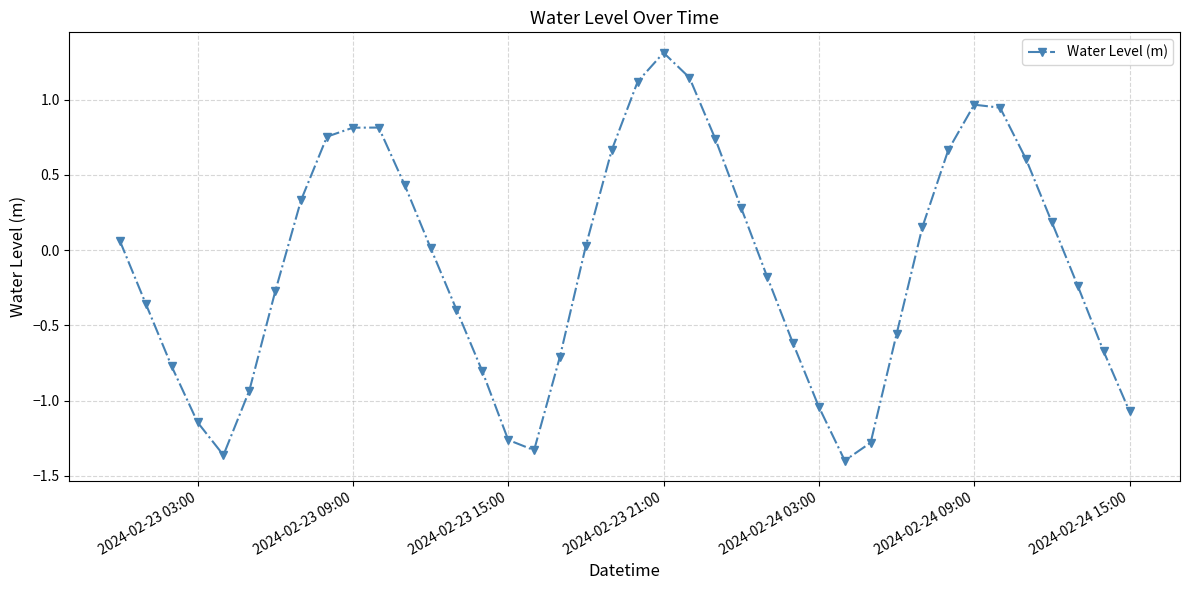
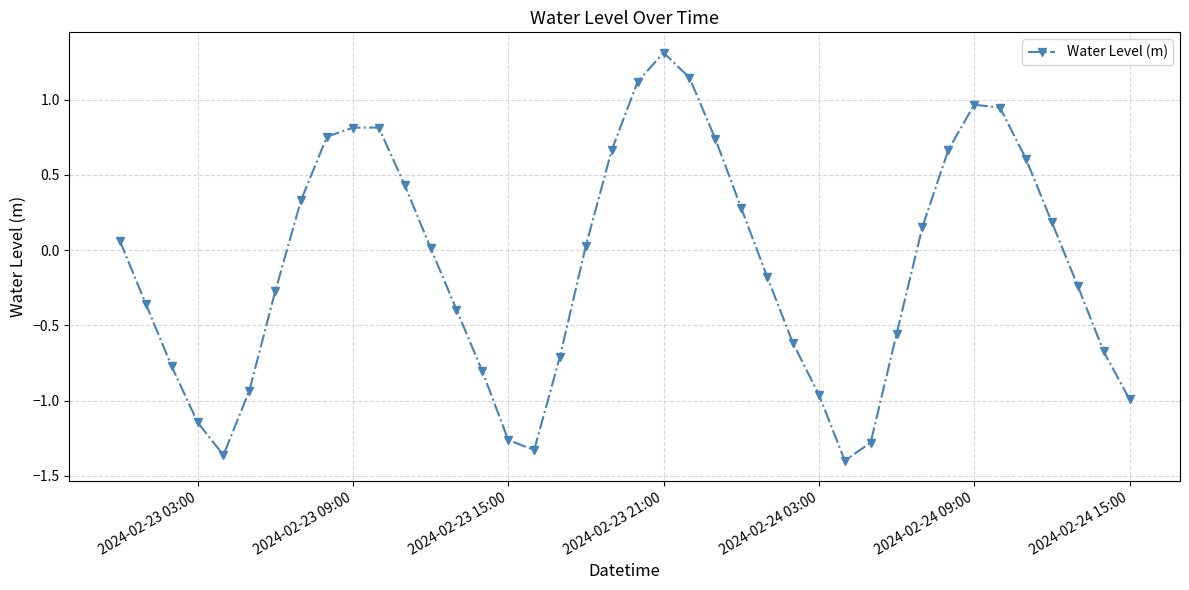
  {
    "2024-02-23 03:00": -1.14,
    "2024-02-23 09:00": 0.81,
    "2024-02-23 15:00": -1.26,
    "2024-02-23 21:00": 1.31,
-   "2024-02-24 03:00": -1.04,
+   "2024-02-24 03:00": -0.96,
    "2024-02-24 09:00": 0.97,
-   "2024-02-24 15:00": -1.07
+   "2024-02-24 15:00": -0.99
  }
